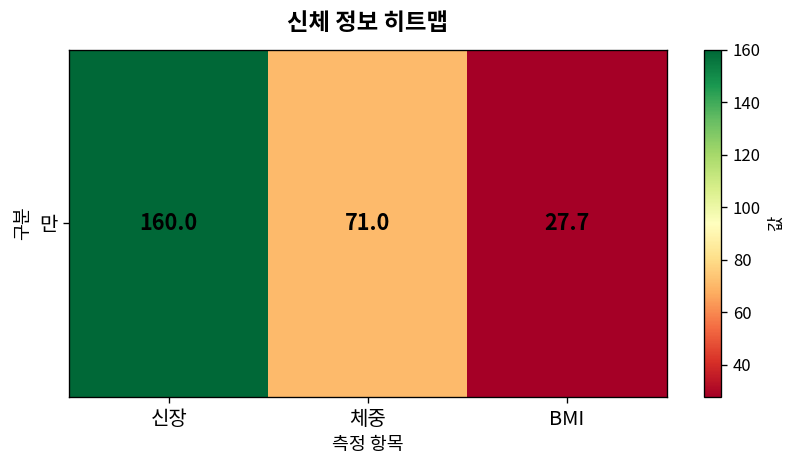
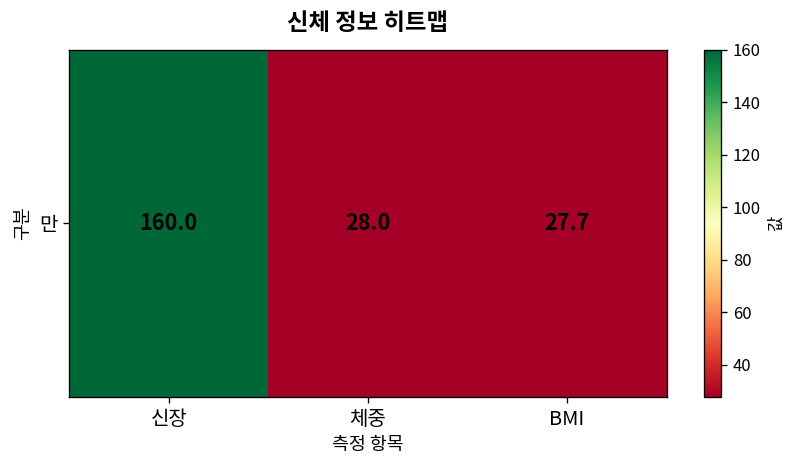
  {
    "만": {
      "신장": 160.0,
-     "체중": 71.0,
+     "체중": 28.0,
      "BMI": 27.7
    }
  }
